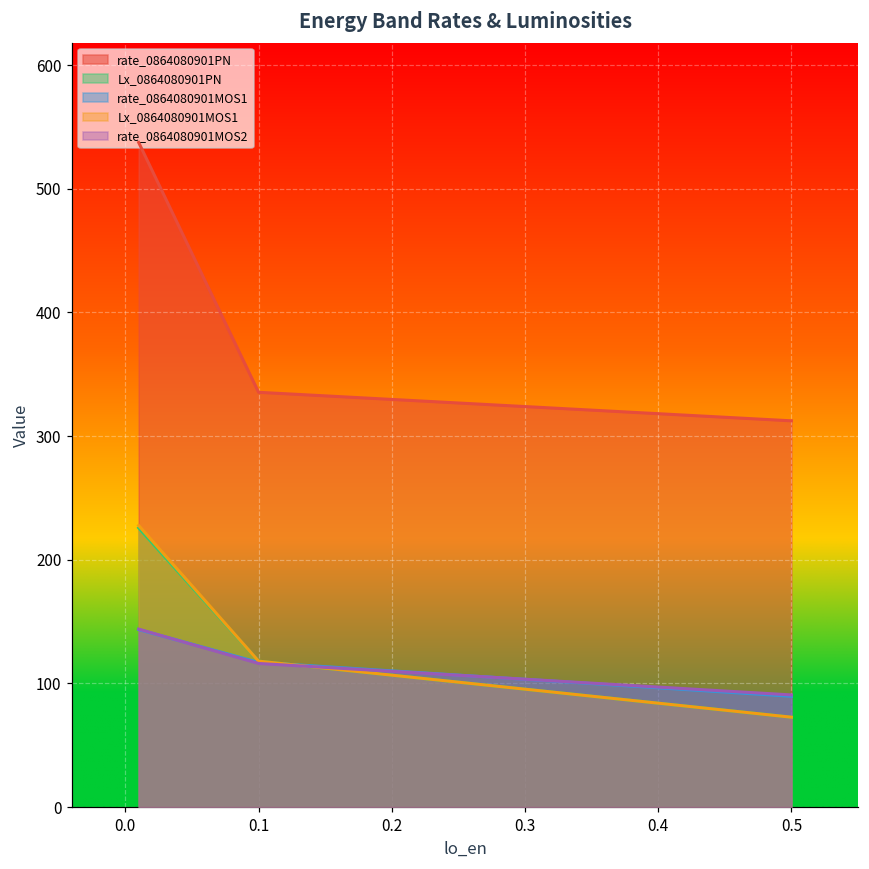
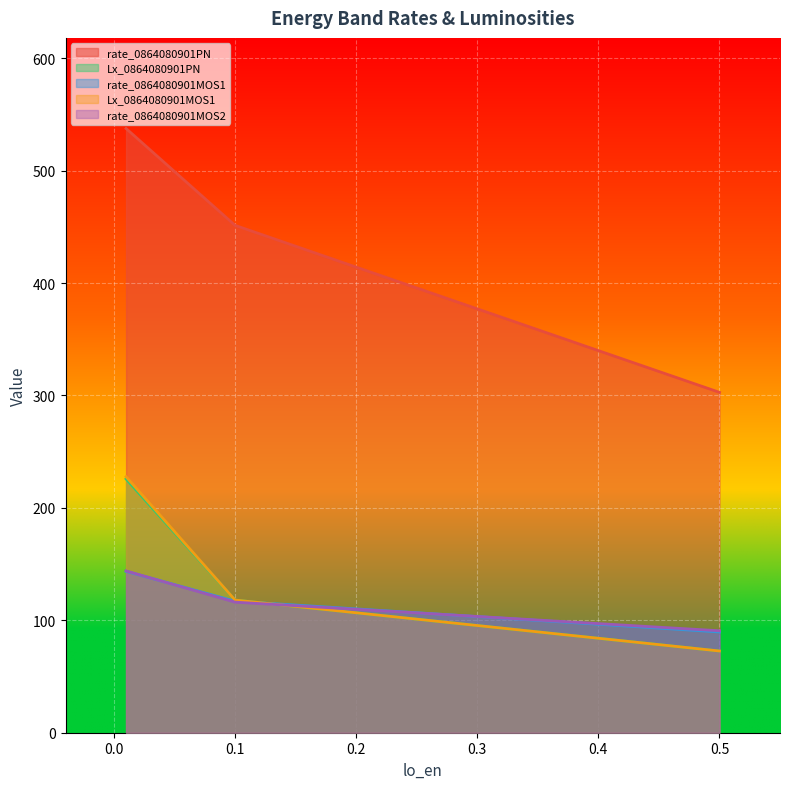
  {
    "rate_0864080901PN": {
-     "0.1": 335,
-     "0.5": 312
+     "0.1": 451,
+     "0.5": 303
    }
  }
